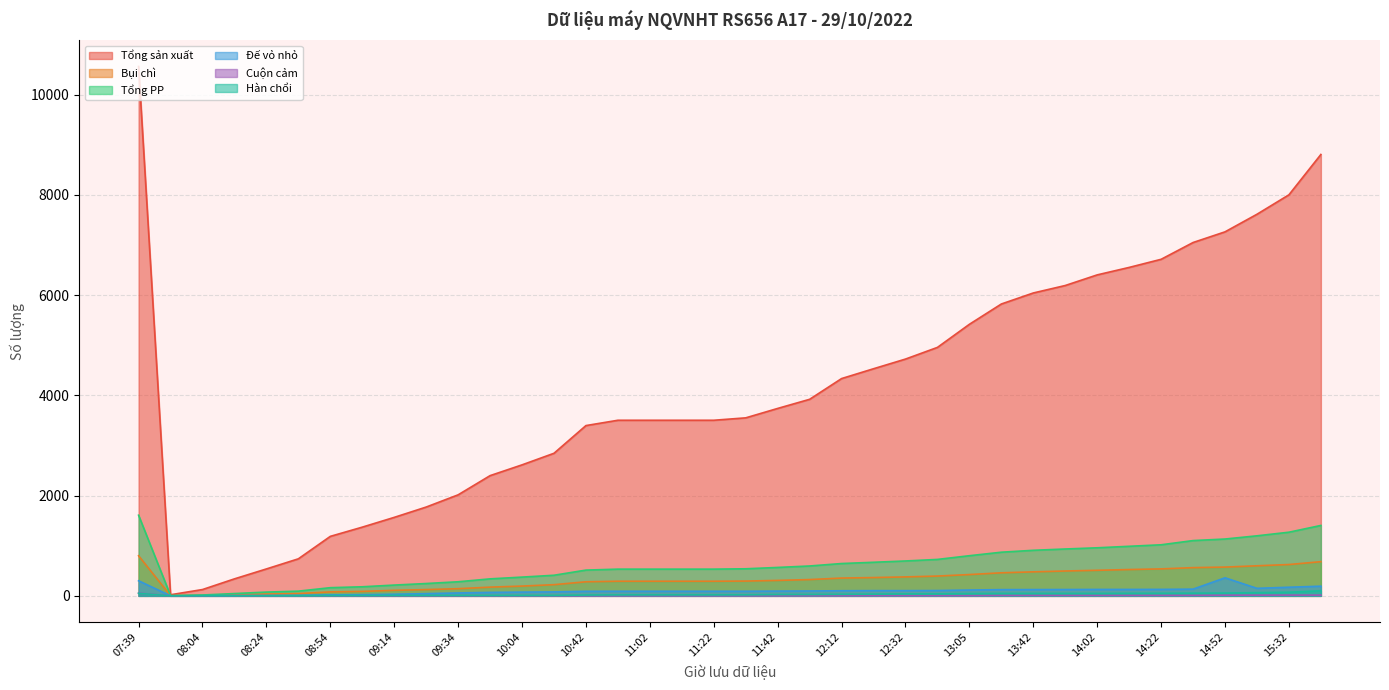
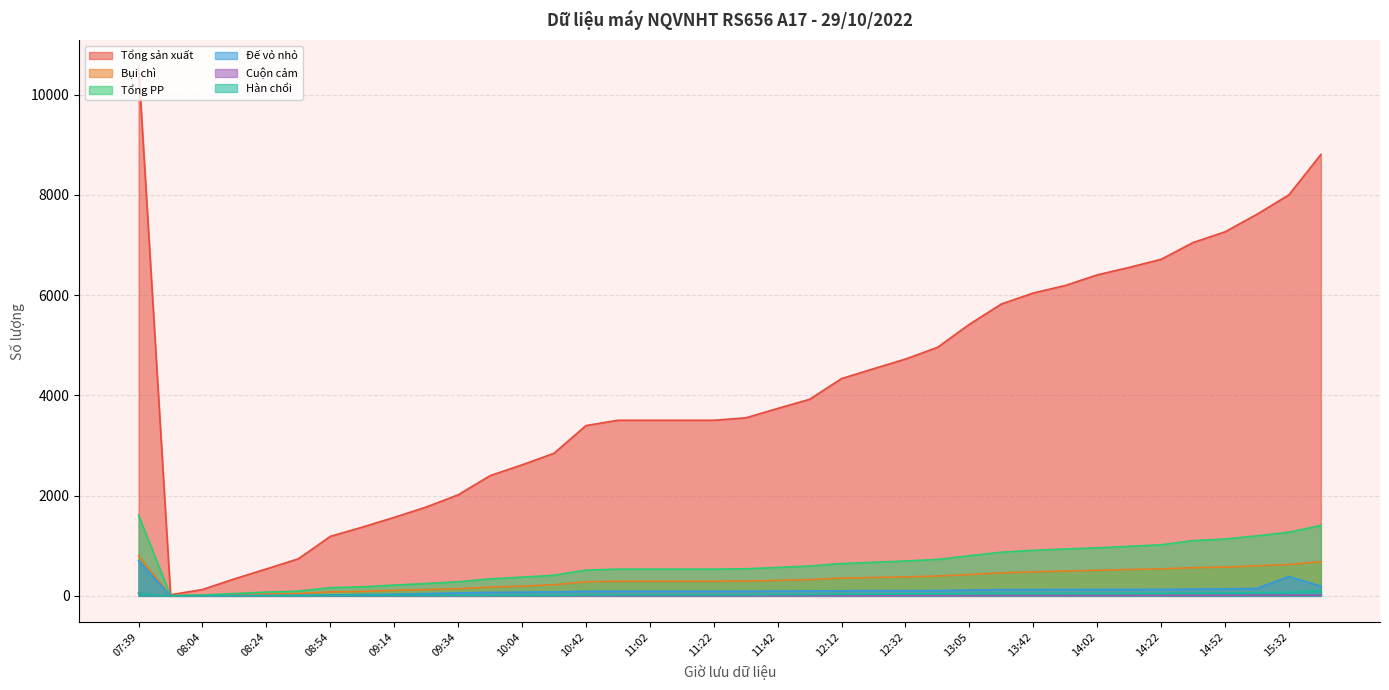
  {
    "Đế vỏ nhỏ": {
-     "07:39": 300,
+     "07:39": 700,
      "09:34": 100,
      "10:04": 100,
      "10:42": 100,
      "11:02": 100,
      "11:22": 100,
      "11:42": 100,
      "12:12": 100,
      "12:32": 100,
      "13:05": 100,
      "13:42": 100,
      "14:02": 100,
      "14:22": 100,
-     "14:52": 400,
-     "15:32": 200
+     "14:52": 100,
+     "15:32": 400
    },
    "Cuộn cảm": {
      "15:32": 0
    }
  }
